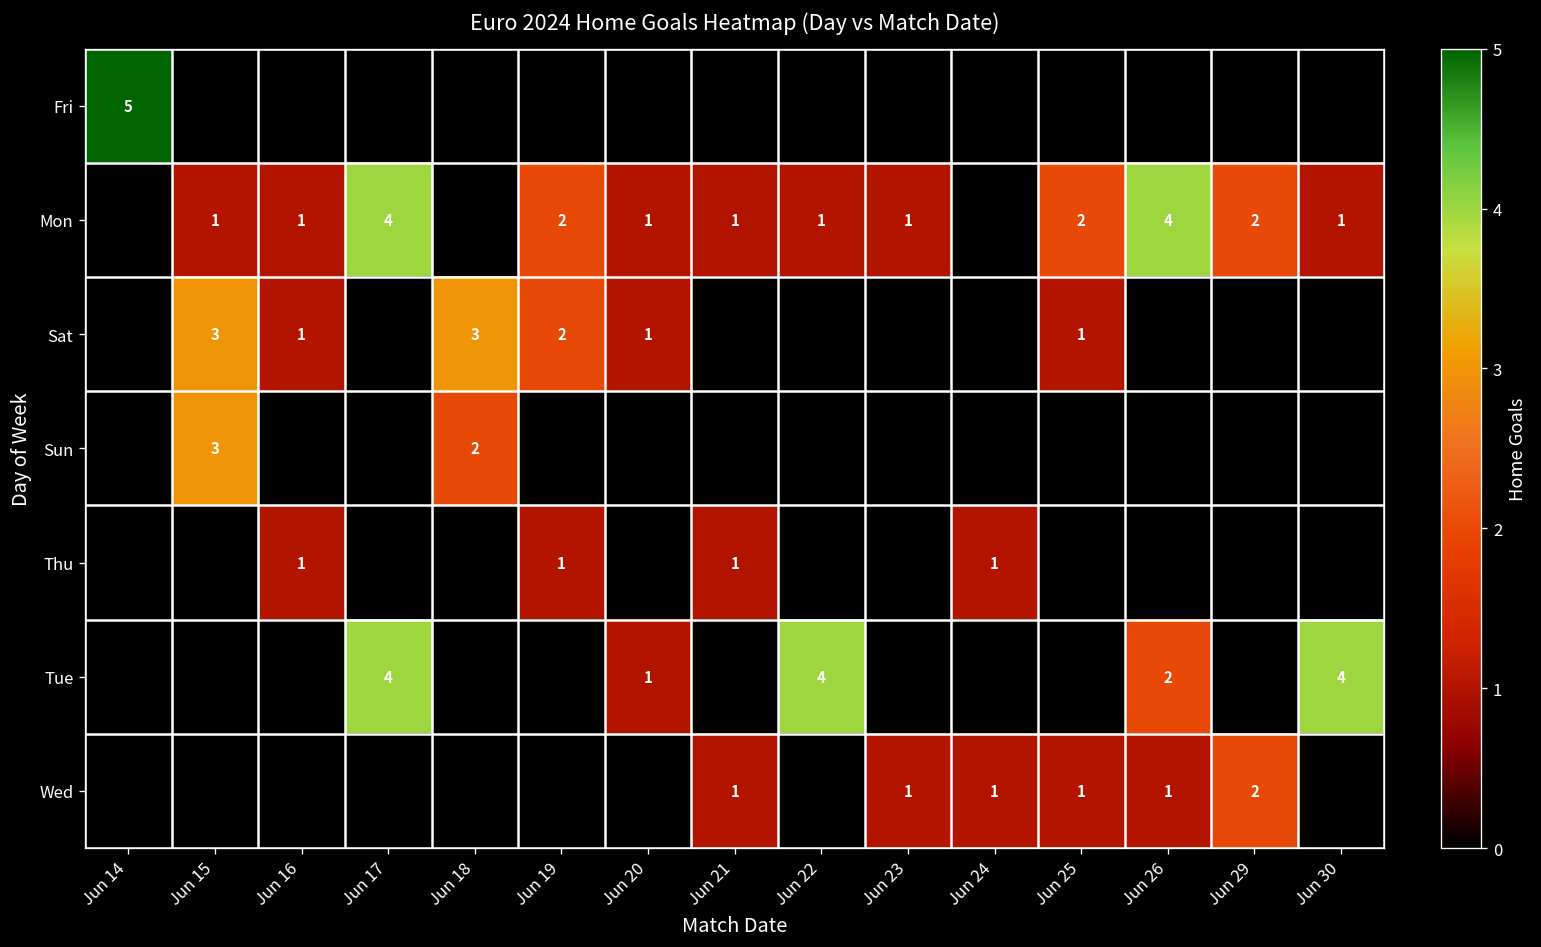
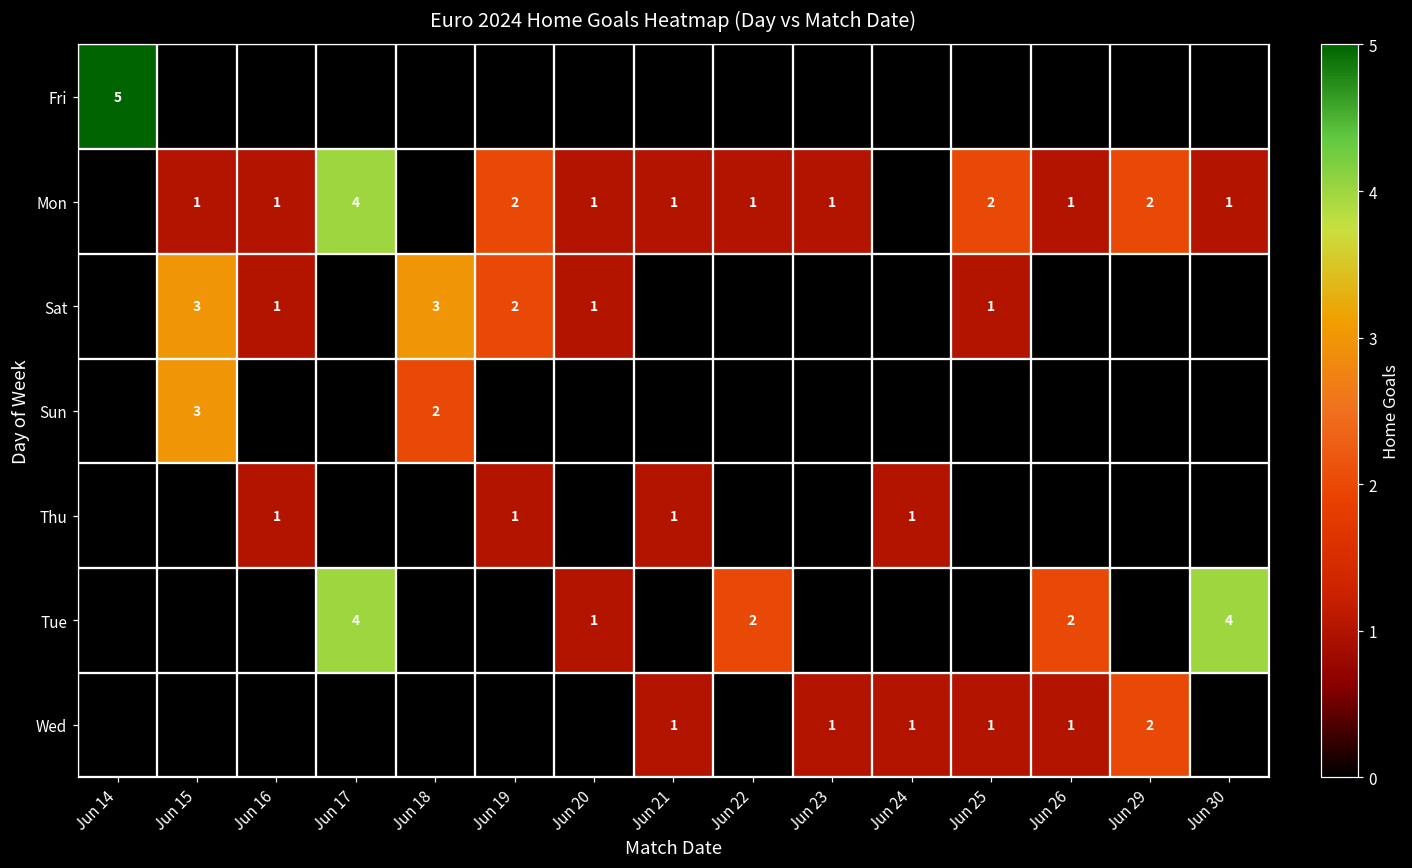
  {
    "Fri": {
      "Jun 14": 5
    },
    "Mon": {
      "Jun 15": 1,
      "Jun 16": 1,
      "Jun 17": 4,
      "Jun 19": 2,
      "Jun 20": 1,
      "Jun 21": 1,
      "Jun 22": 1,
      "Jun 23": 1,
      "Jun 25": 2,
-     "Jun 26": 4,
+     "Jun 26": 1,
      "Jun 29": 2,
      "Jun 30": 1
    },
    "Sat": {
      "Jun 15": 3,
      "Jun 16": 1,
      "Jun 18": 3,
      "Jun 19": 2,
      "Jun 20": 1,
      "Jun 25": 1
    },
    "Sun": {
      "Jun 15": 3,
      "Jun 18": 2
    },
    "Thu": {
      "Jun 16": 1,
      "Jun 19": 1,
      "Jun 21": 1,
      "Jun 24": 1
    },
    "Tue": {
      "Jun 17": 4,
      "Jun 20": 1,
-     "Jun 22": 4,
+     "Jun 22": 2,
      "Jun 26": 2,
      "Jun 30": 4
    },
    "Wed": {
      "Jun 21": 1,
      "Jun 23": 1,
      "Jun 24": 1,
      "Jun 25": 1,
      "Jun 26": 1,
      "Jun 29": 2
    }
  }
